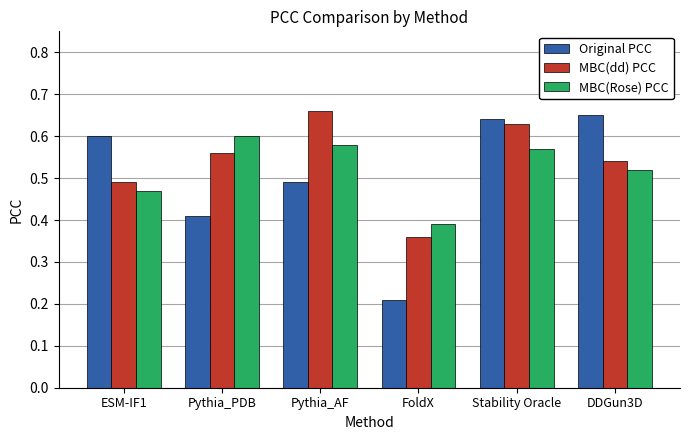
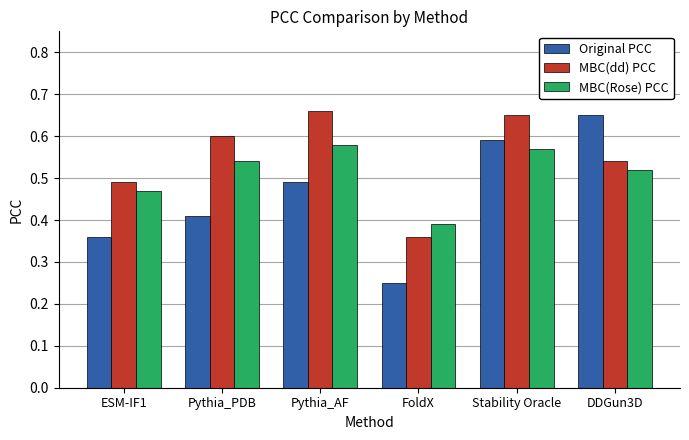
  {
    "Original PCC": {
-     "ESM-IF1": 0.60,
+     "ESM-IF1": 0.36,
      "Pythia_PDB": 0.41,
      "Pythia_AF": 0.49,
-     "FoldX": 0.21,
-     "Stability Oracle": 0.64,
+     "FoldX": 0.25,
+     "Stability Oracle": 0.59,
      "DDGun3D": 0.65
    },
    "MBC(dd) PCC": {
      "ESM-IF1": 0.49,
-     "Pythia_PDB": 0.56,
+     "Pythia_PDB": 0.60,
      "Pythia_AF": 0.66,
      "FoldX": 0.36,
-     "Stability Oracle": 0.63,
+     "Stability Oracle": 0.65,
      "DDGun3D": 0.54
    },
    "MBC(Rose) PCC": {
      "ESM-IF1": 0.47,
-     "Pythia_PDB": 0.60,
+     "Pythia_PDB": 0.54,
      "Pythia_AF": 0.58,
      "FoldX": 0.39,
      "Stability Oracle": 0.57,
      "DDGun3D": 0.52
    }
  }
